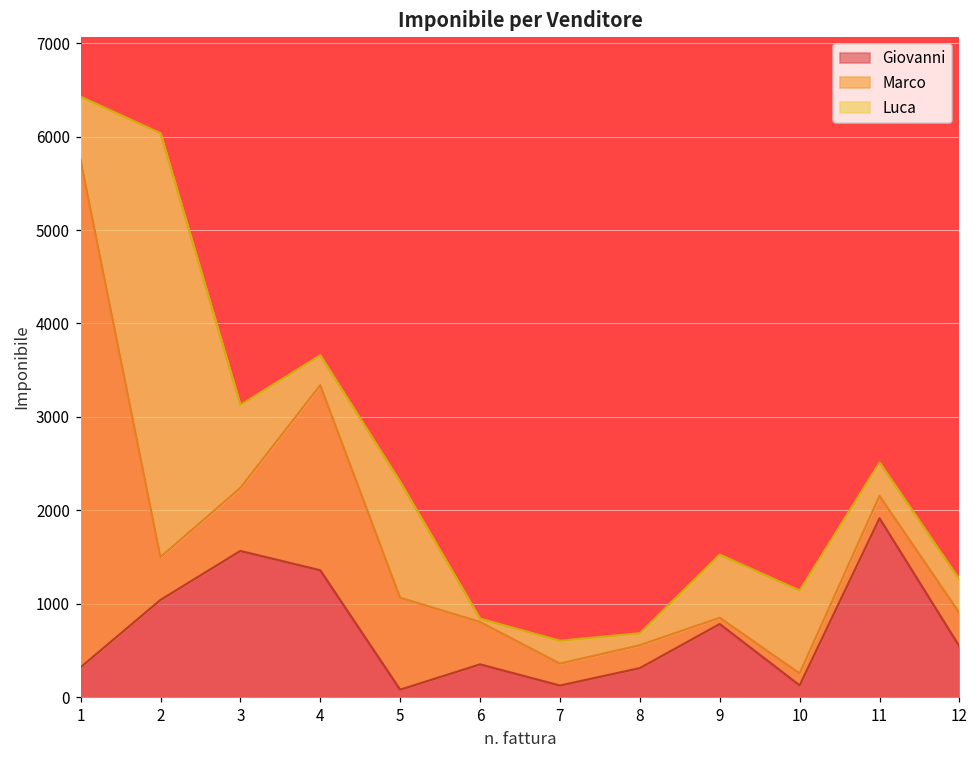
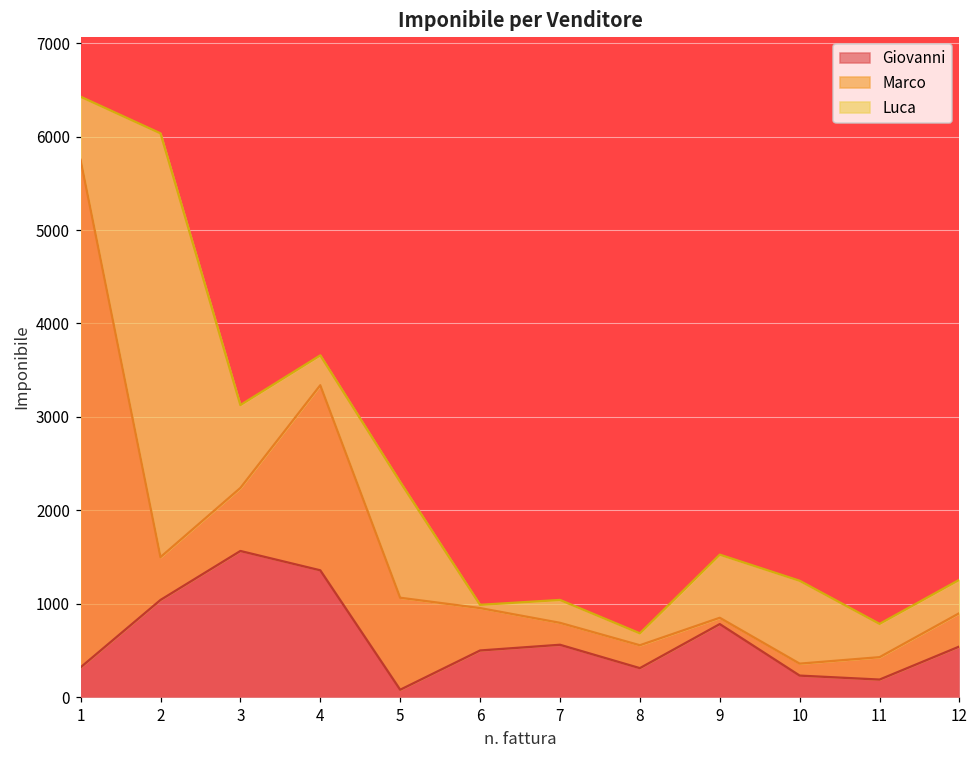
  {
    "Giovanni": {
      "1": 300,
      "2": 1000,
      "3": 1600,
      "4": 1400,
      "5": 100,
-     "6": 300,
-     "7": 100,
+     "6": 500,
+     "7": 600,
      "8": 300,
      "9": 800,
-     "10": 100,
-     "11": 1900,
+     "10": 200,
+     "11": 200,
      "12": 500
    }
  }
